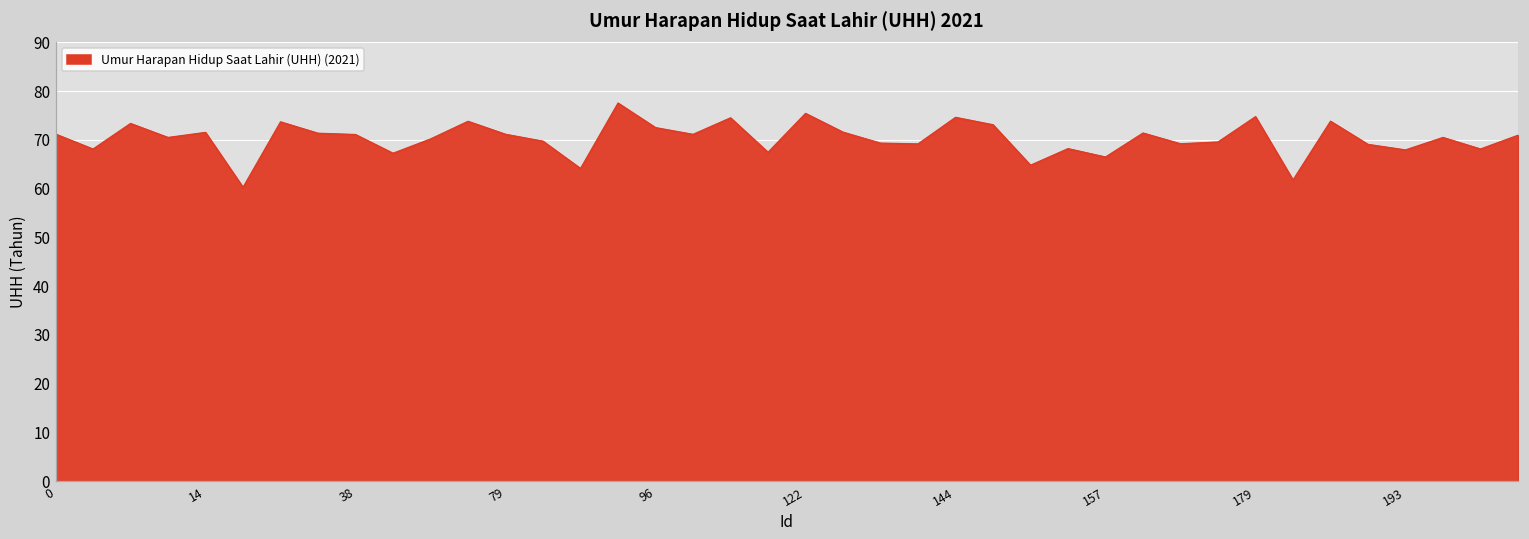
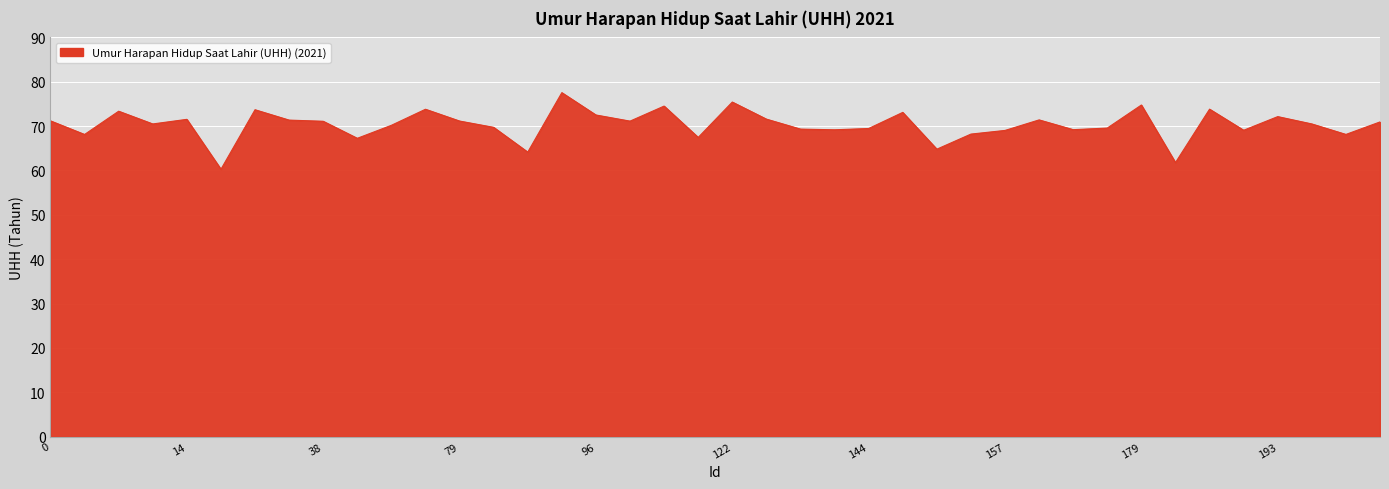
  {
    "0": 71,
    "79": 71,
    "96": 73,
    "122": 75,
-   "144": 75,
-   "157": 66,
+   "144": 69,
+   "157": 69,
    "179": 75,
-   "193": 68
+   "193": 72
  }
